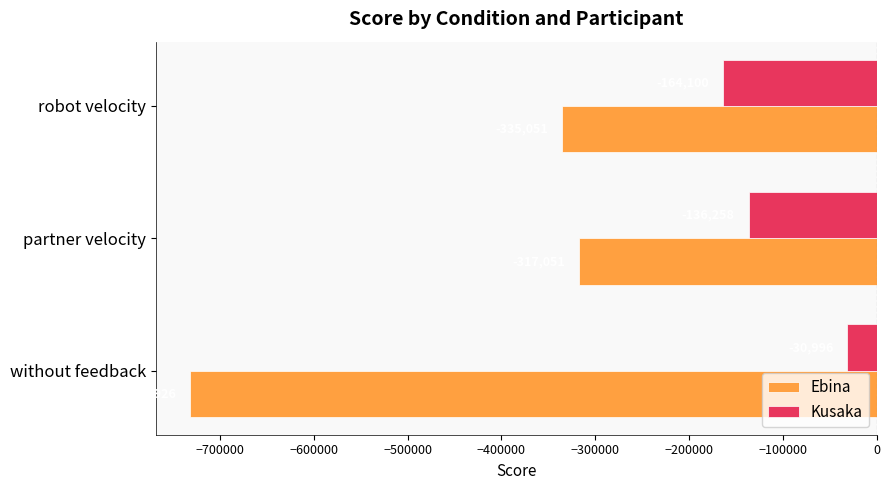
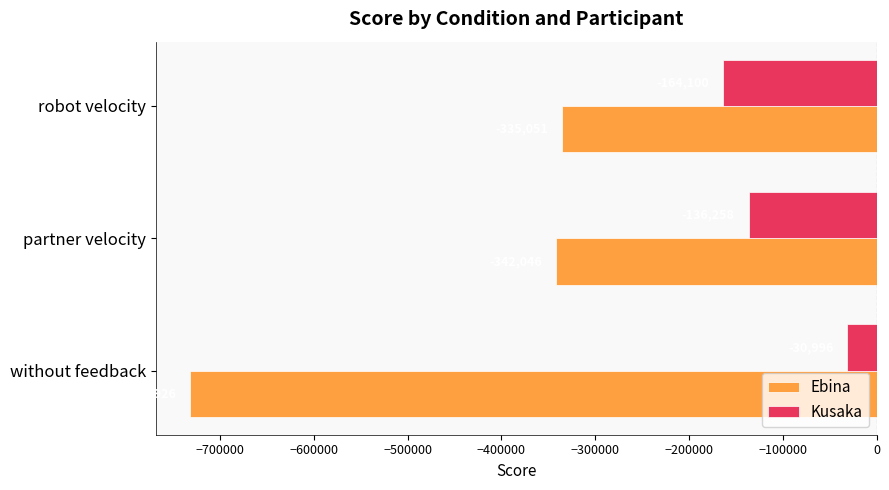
  {
    "Ebina": {
      "robot velocity": -340000,
-     "partner velocity": -320000,
+     "partner velocity": -340000,
      "without feedback": -730000
    },
    "Kusaka": {
      "robot velocity": -160000,
      "partner velocity": -140000,
      "without feedback": -30000
    }
  }
